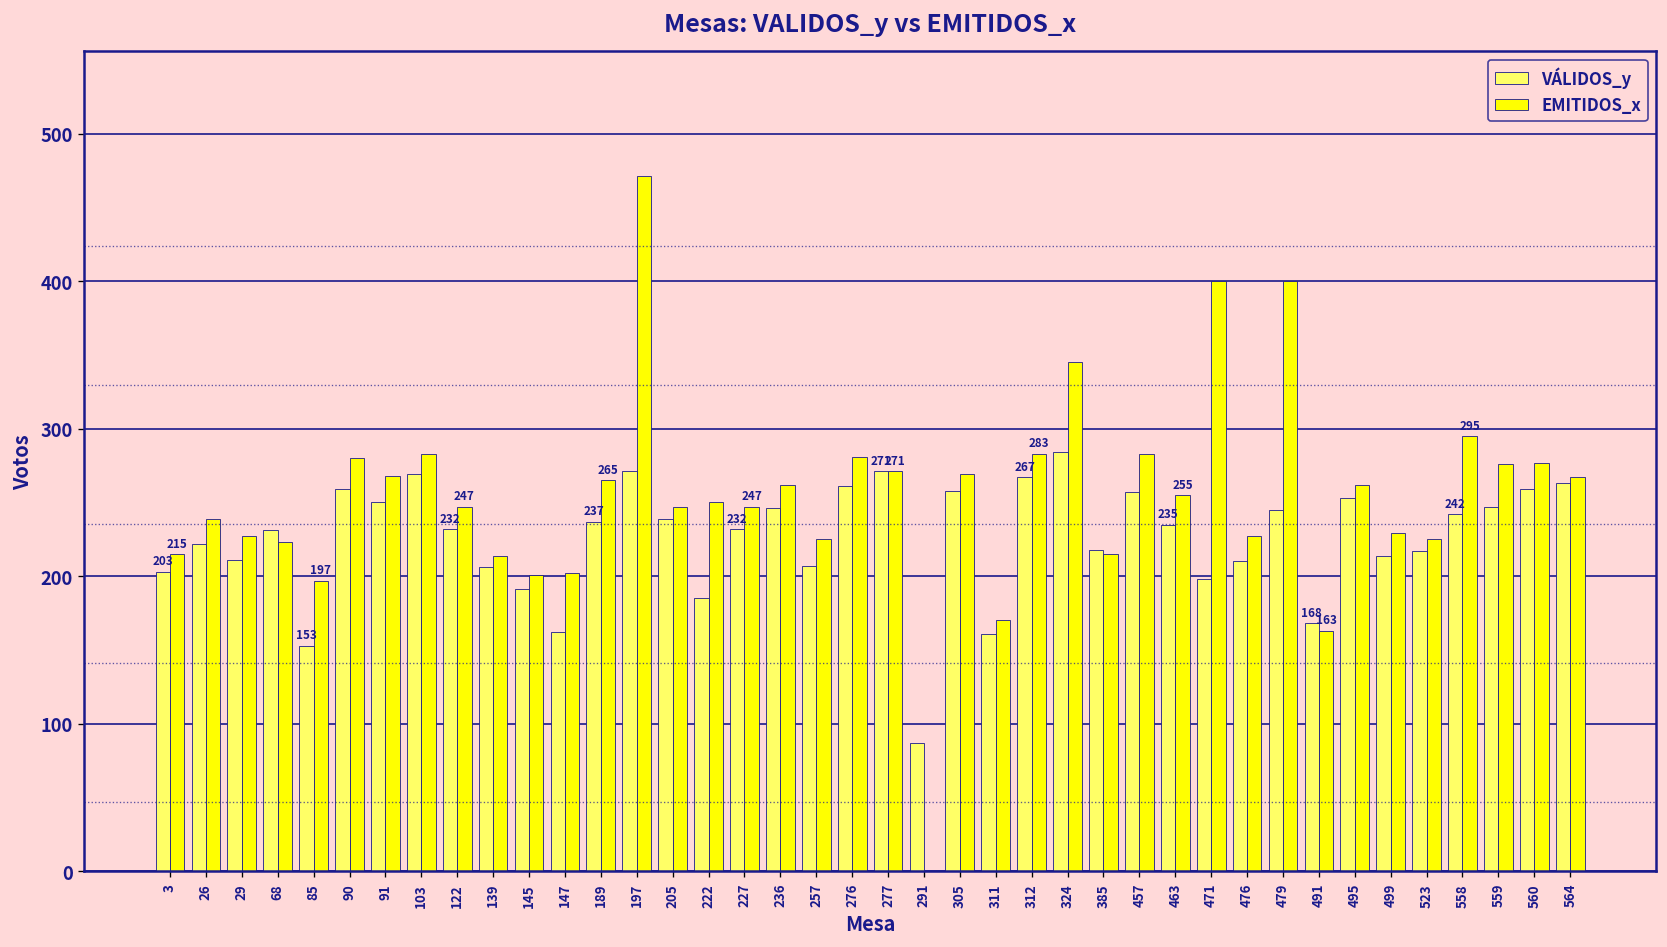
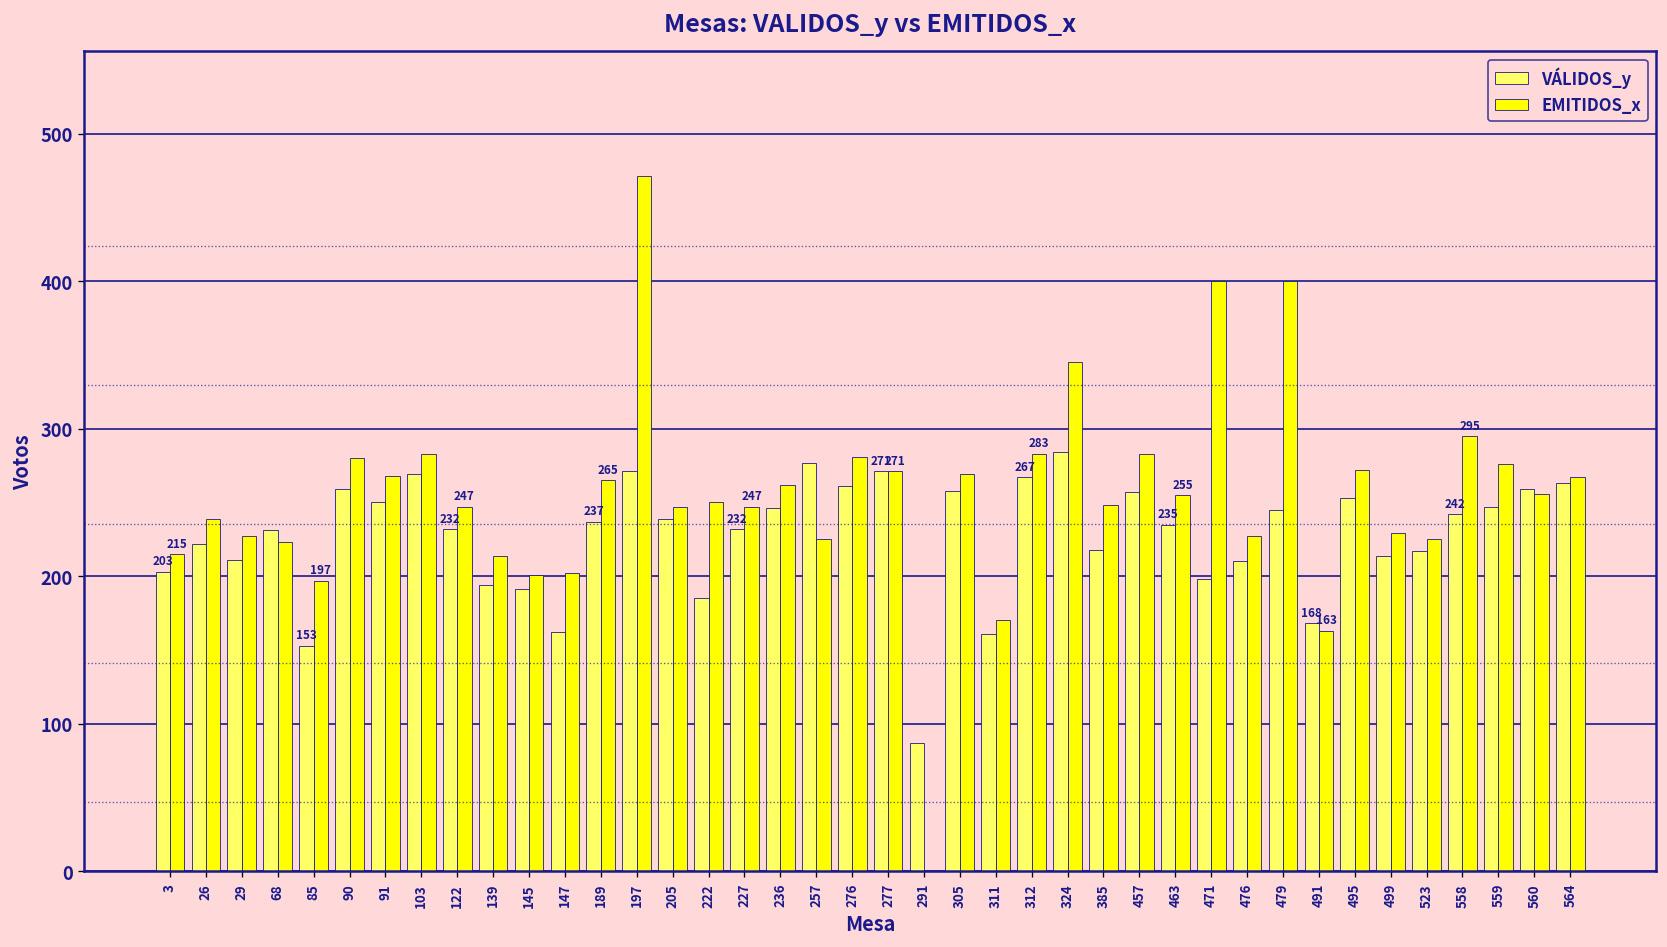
  {
    "VÁLIDOS_y": {
      "26": 222,
      "29": 211,
      "68": 231,
      "90": 259,
      "91": 250,
      "103": 269,
-     "139": 206,
+     "139": 194,
      "145": 191,
      "147": 162,
      "197": 271,
      "205": 239,
      "222": 185,
      "236": 246,
-     "257": 207,
+     "257": 277,
      "276": 261,
      "291": 87,
      "305": 258,
      "311": 161,
      "324": 284,
      "385": 218,
      "457": 257,
      "471": 198,
      "476": 210,
      "479": 245,
      "495": 253,
      "499": 214,
      "523": 217,
      "559": 247,
      "560": 259,
      "564": 263
    },
    "EMITIDOS_x": {
      "26": 239,
      "29": 227,
      "68": 223,
      "90": 280,
      "91": 268,
      "103": 283,
      "139": 214,
      "145": 201,
      "147": 202,
      "197": 471,
      "205": 247,
      "222": 250,
      "236": 262,
      "257": 225,
      "276": 281,
      "291": 0,
      "305": 269,
      "311": 170,
      "324": 345,
-     "385": 215,
+     "385": 248,
      "457": 283,
      "471": 400,
      "476": 227,
      "479": 400,
-     "495": 262,
+     "495": 272,
      "499": 229,
      "523": 225,
      "559": 276,
-     "560": 277,
+     "560": 256,
      "564": 267
    }
  }
